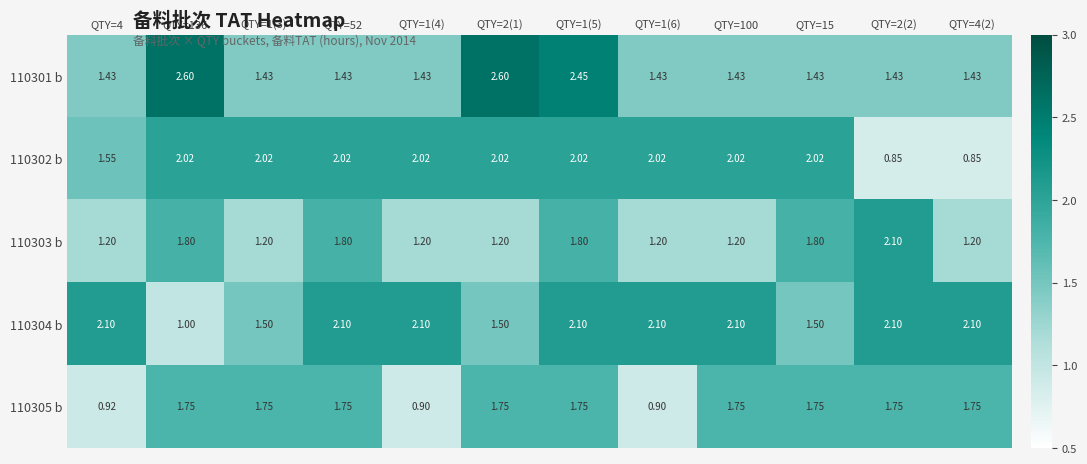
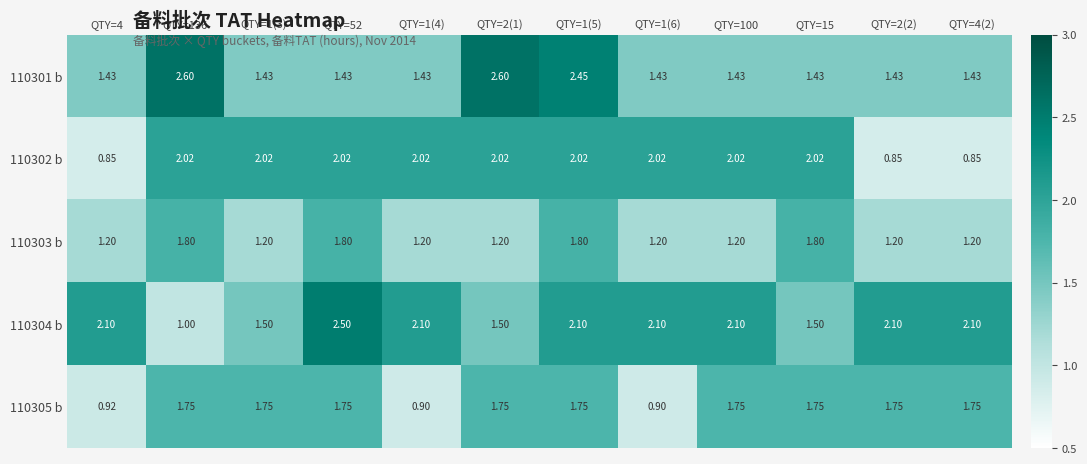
  {
    "110301 b": {
      "QTY=4": 1.43,
      "QTY=136": 2.60,
      "QTY=1(3)": 1.43,
      "QTY=52": 1.43,
      "QTY=1(4)": 1.43,
      "QTY=2(1)": 2.60,
      "QTY=1(5)": 2.45,
      "QTY=1(6)": 1.43,
      "QTY=100": 1.43,
      "QTY=15": 1.43,
      "QTY=2(2)": 1.43,
      "QTY=4(2)": 1.43
    },
    "110302 b": {
-     "QTY=4": 1.55,
+     "QTY=4": 0.85,
      "QTY=136": 2.02,
      "QTY=1(3)": 2.02,
      "QTY=52": 2.02,
      "QTY=1(4)": 2.02,
      "QTY=2(1)": 2.02,
      "QTY=1(5)": 2.02,
      "QTY=1(6)": 2.02,
      "QTY=100": 2.02,
      "QTY=15": 2.02,
      "QTY=2(2)": 0.85,
      "QTY=4(2)": 0.85
    },
    "110303 b": {
      "QTY=4": 1.20,
      "QTY=136": 1.80,
      "QTY=1(3)": 1.20,
      "QTY=52": 1.80,
      "QTY=1(4)": 1.20,
      "QTY=2(1)": 1.20,
      "QTY=1(5)": 1.80,
      "QTY=1(6)": 1.20,
      "QTY=100": 1.20,
      "QTY=15": 1.80,
-     "QTY=2(2)": 2.10,
+     "QTY=2(2)": 1.20,
      "QTY=4(2)": 1.20
    },
    "110304 b": {
      "QTY=4": 2.10,
      "QTY=136": 1.00,
      "QTY=1(3)": 1.50,
-     "QTY=52": 2.10,
+     "QTY=52": 2.50,
      "QTY=1(4)": 2.10,
      "QTY=2(1)": 1.50,
      "QTY=1(5)": 2.10,
      "QTY=1(6)": 2.10,
      "QTY=100": 2.10,
      "QTY=15": 1.50,
      "QTY=2(2)": 2.10,
      "QTY=4(2)": 2.10
    },
    "110305 b": {
      "QTY=4": 0.92,
      "QTY=136": 1.75,
      "QTY=1(3)": 1.75,
      "QTY=52": 1.75,
      "QTY=1(4)": 0.90,
      "QTY=2(1)": 1.75,
      "QTY=1(5)": 1.75,
      "QTY=1(6)": 0.90,
      "QTY=100": 1.75,
      "QTY=15": 1.75,
      "QTY=2(2)": 1.75,
      "QTY=4(2)": 1.75
    }
  }
